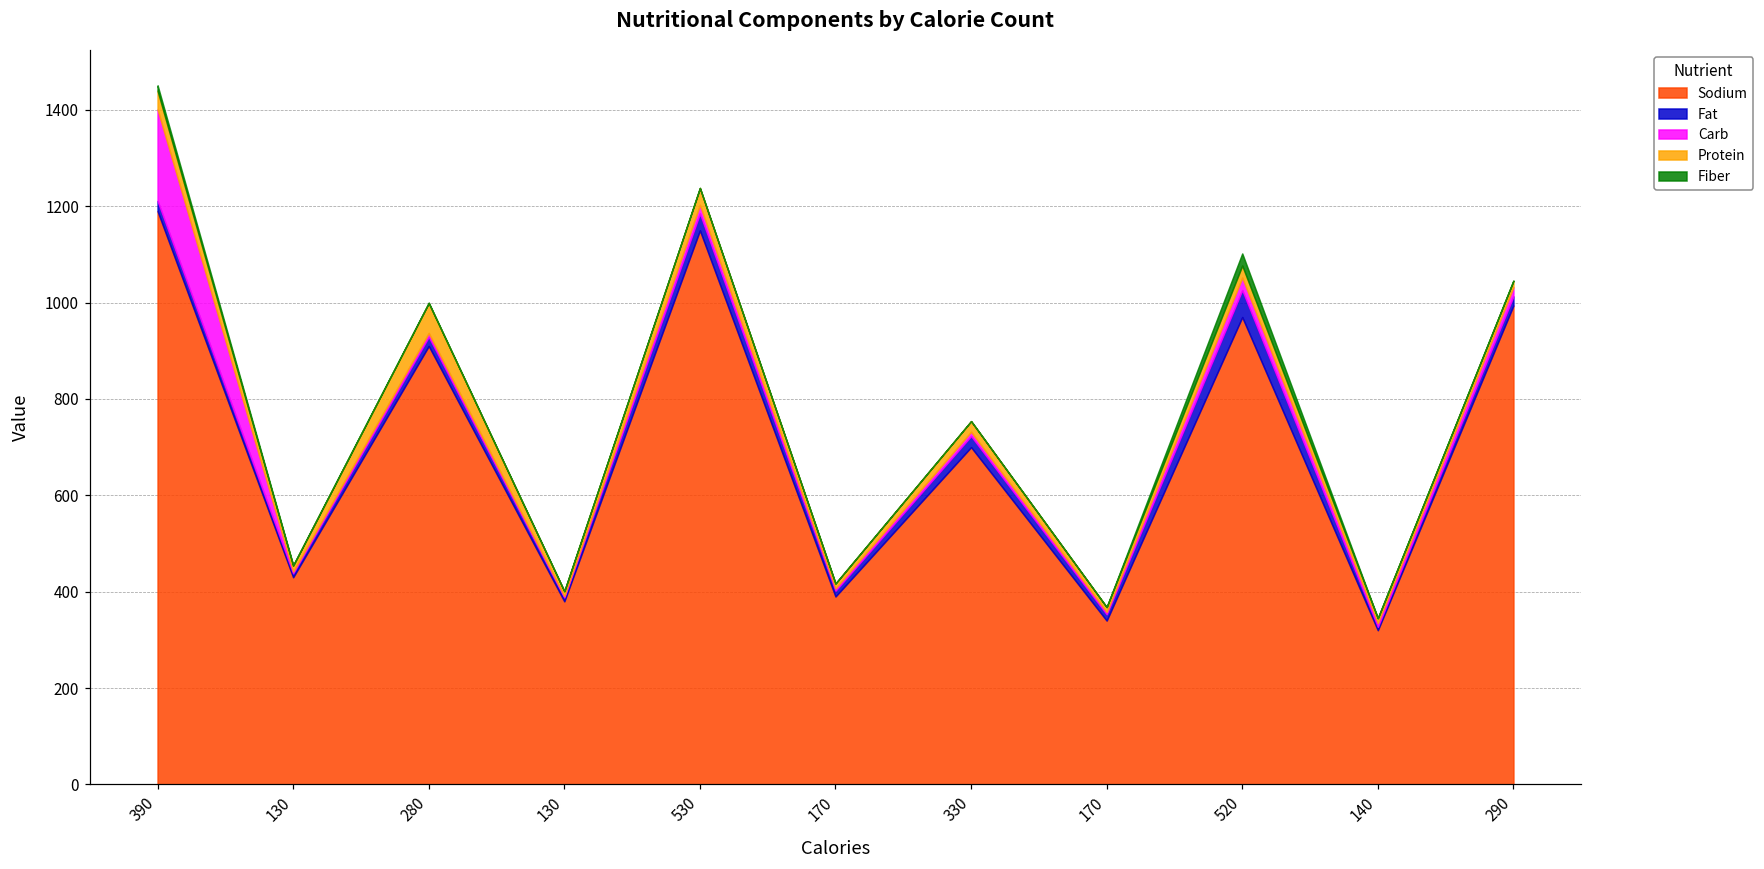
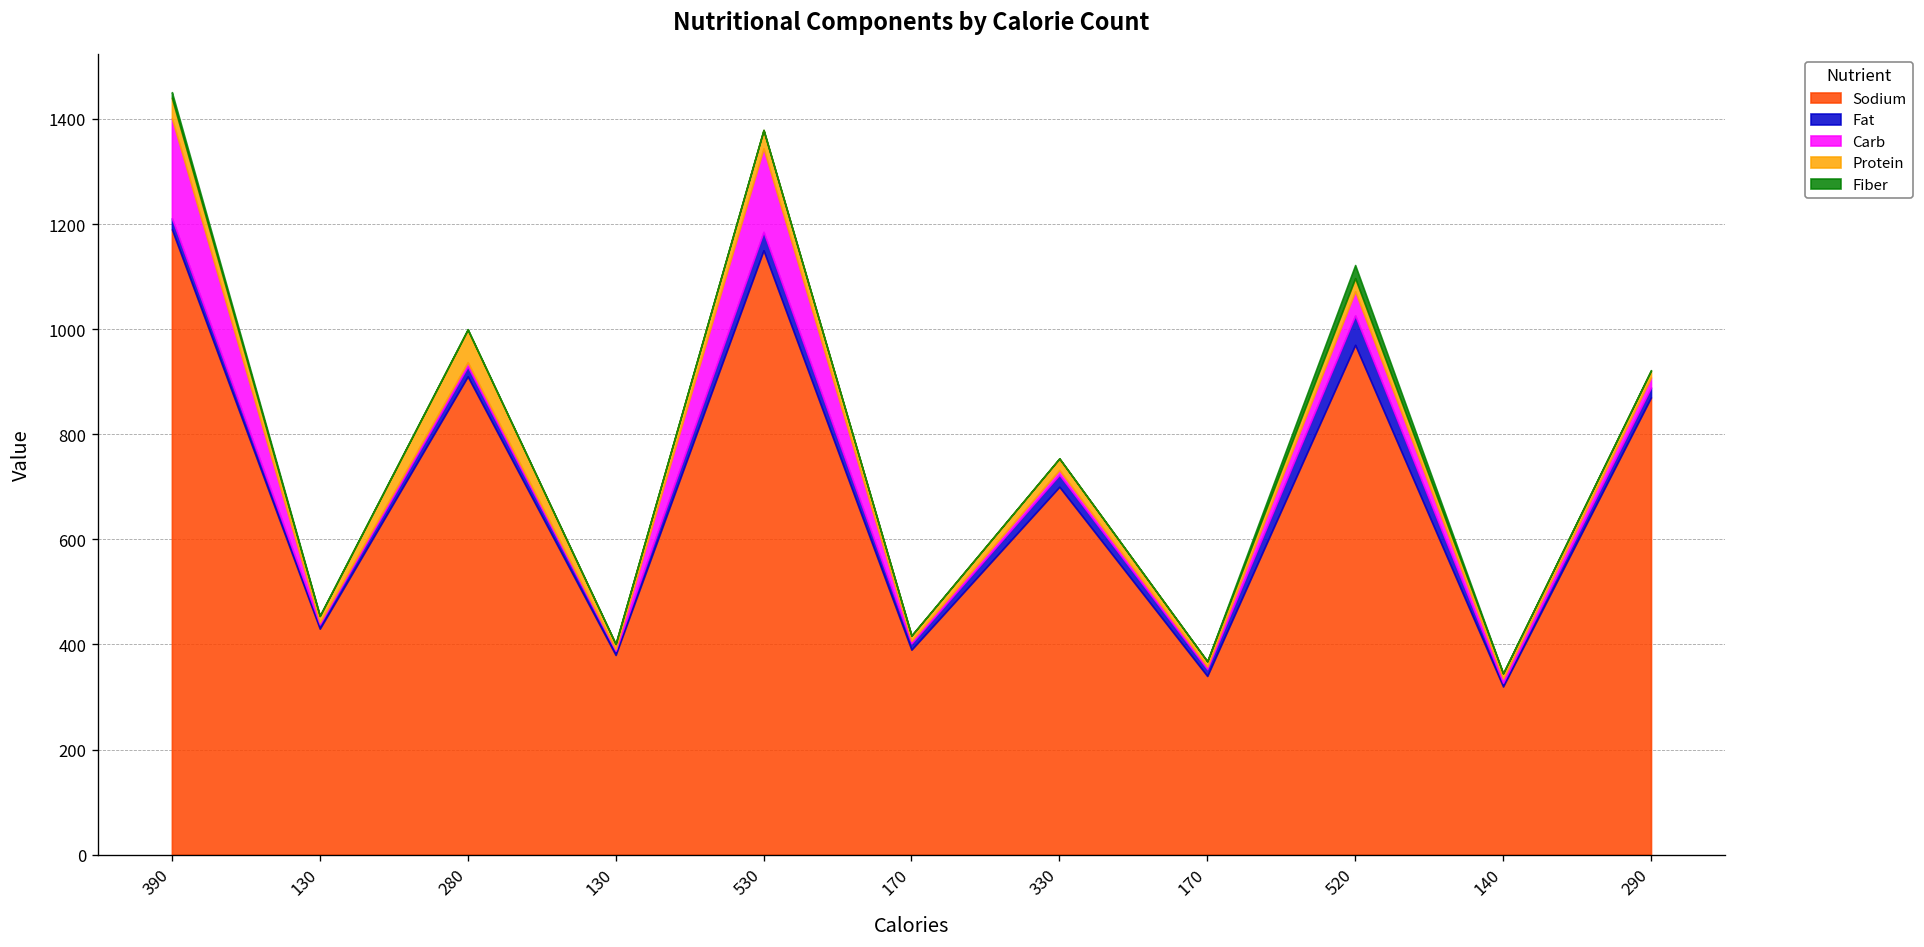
  {
    "Sodium": {
      "390": 1190,
      "280": 910,
      "530": 1150,
      "330": 700,
      "520": 970,
      "140": 320,
-     "290": 990
+     "290": 870
    },
    "Fat": {
      "390": 20,
      "280": 20,
      "530": 40,
      "330": 20,
      "520": 60,
      "140": 10,
      "290": 20
    },
    "Carb": {
      "390": 190,
      "280": 10,
-     "530": 20,
+     "530": 160,
      "330": 10,
-     "520": 30,
+     "520": 50,
      "140": 10,
      "290": 20
    },
    "Protein": {
      "390": 40,
      "520": 30
    },
    "Fiber": {
      "390": 10,
      "520": 30
    }
  }
